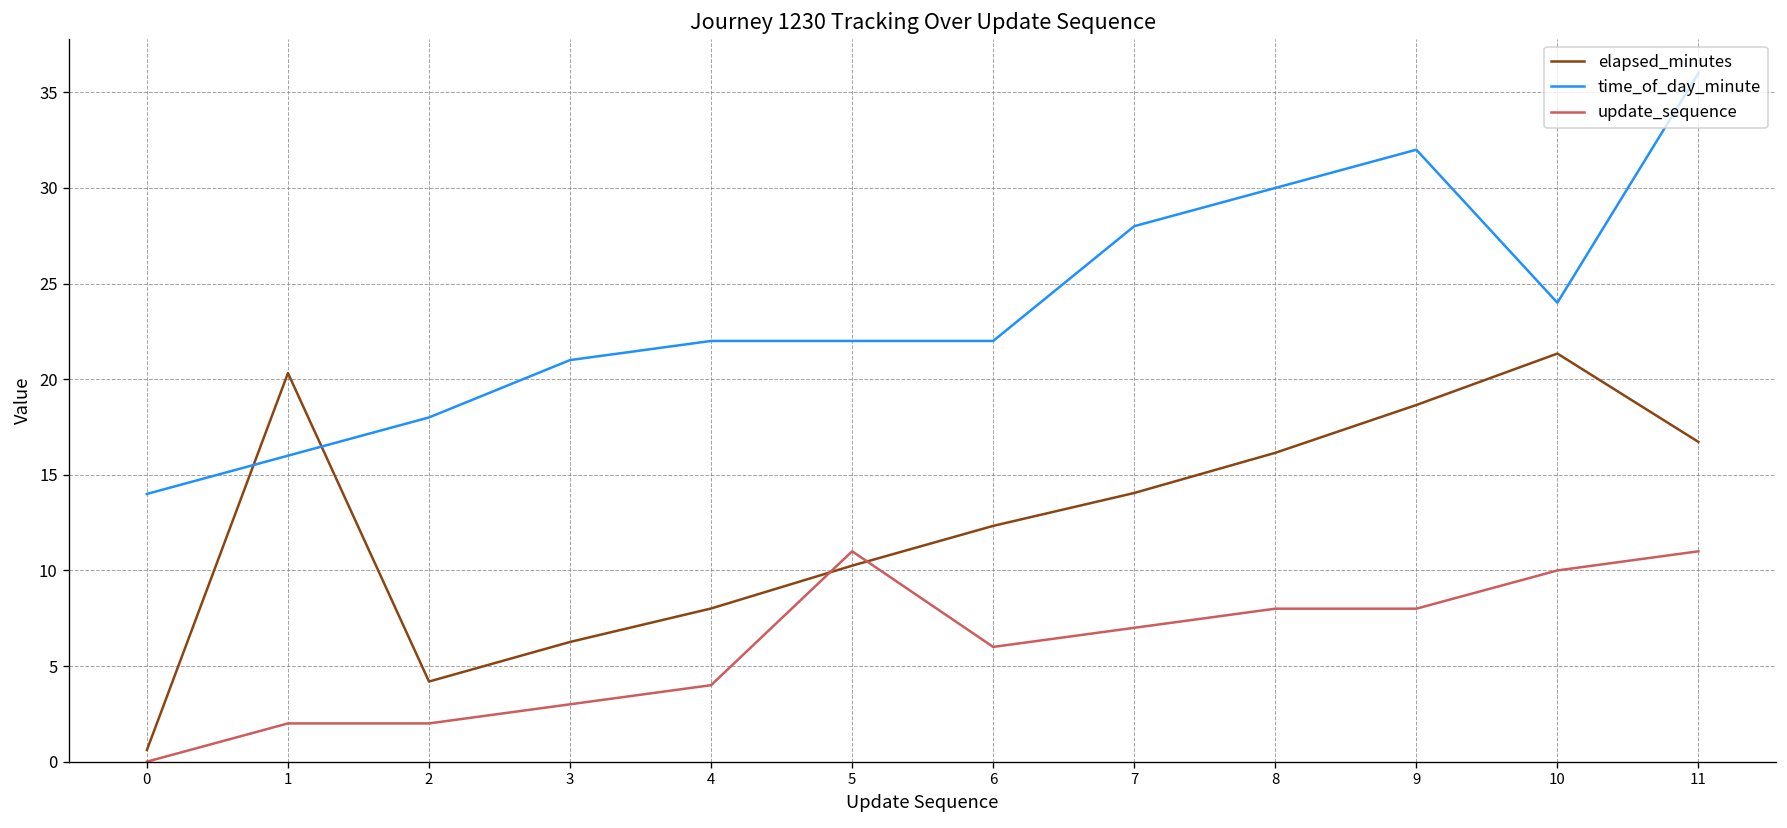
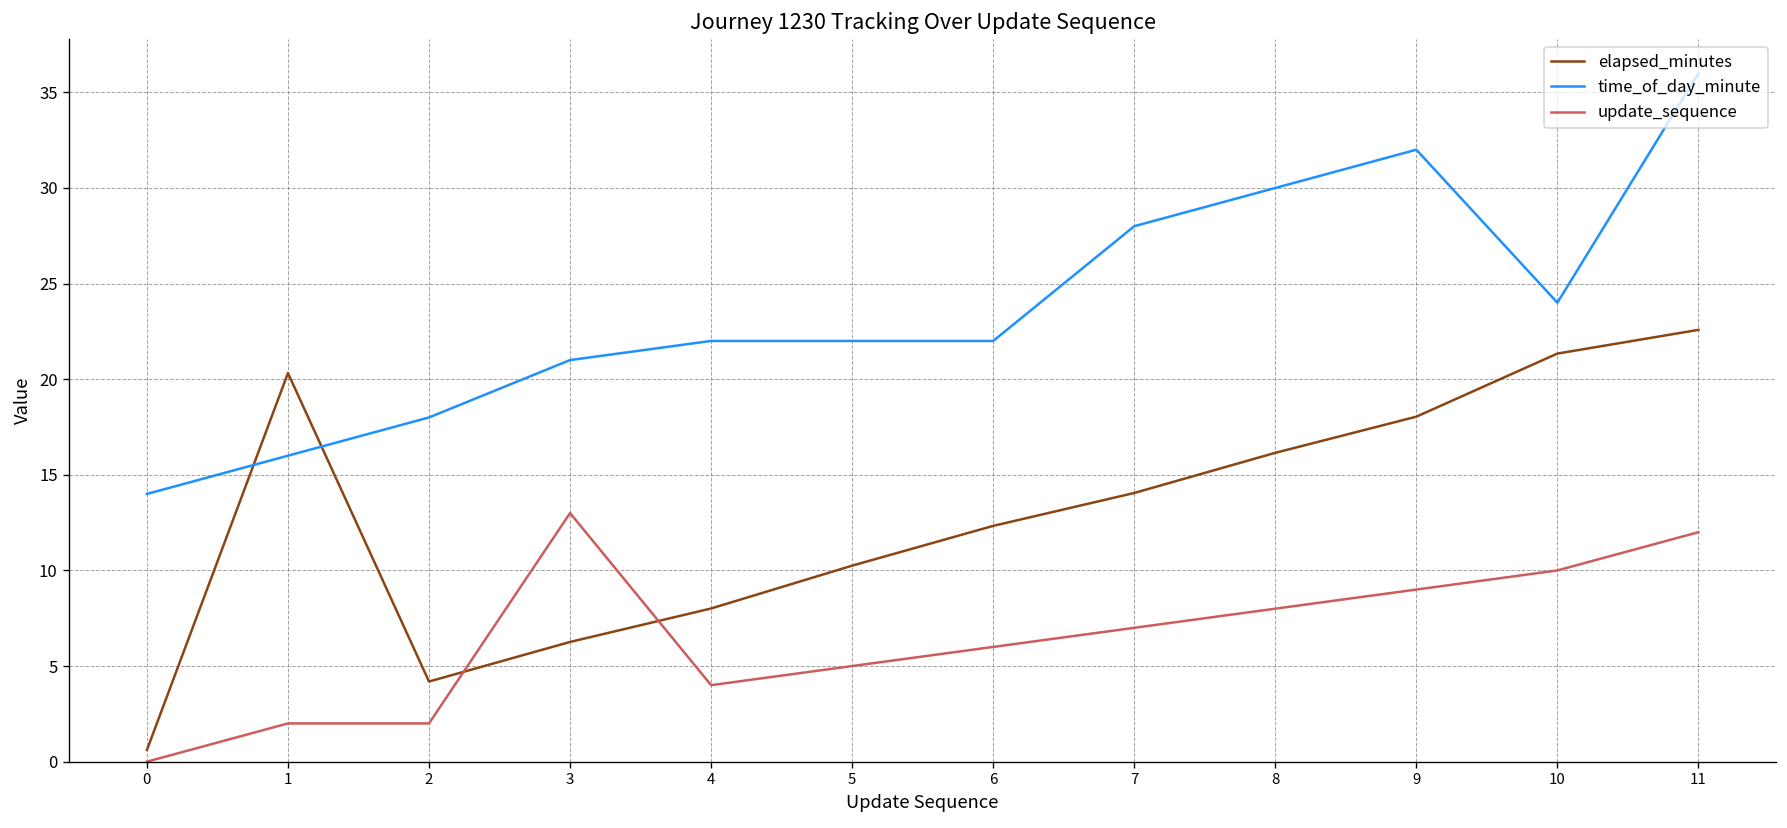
  {
    "elapsed_minutes": {
      "0": 0.6,
      "1": 20.3,
      "2": 4.2,
      "3": 6.3,
      "4": 8.0,
      "5": 10.3,
      "6": 12.3,
      "7": 14.1,
      "8": 16.2,
-     "9": 18.7,
+     "9": 18.0,
      "10": 21.3,
-     "11": 16.7
+     "11": 22.6
    },
    "time_of_day_minute": {
      "0": 14.0,
      "1": 16.0,
      "2": 18.0,
      "3": 21.0,
      "4": 22.0,
      "5": 22.0,
      "6": 22.0,
      "7": 28.0,
      "8": 30.0,
      "9": 32.0,
      "10": 24.0
    },
    "update_sequence": {
      "0": 0,
      "1": 2,
      "2": 2,
-     "3": 3,
+     "3": 13,
      "4": 4,
-     "5": 11,
+     "5": 5,
      "6": 6,
      "7": 7,
      "8": 8,
-     "9": 8,
+     "9": 9,
      "10": 10,
-     "11": 11
+     "11": 12
    }
  }
